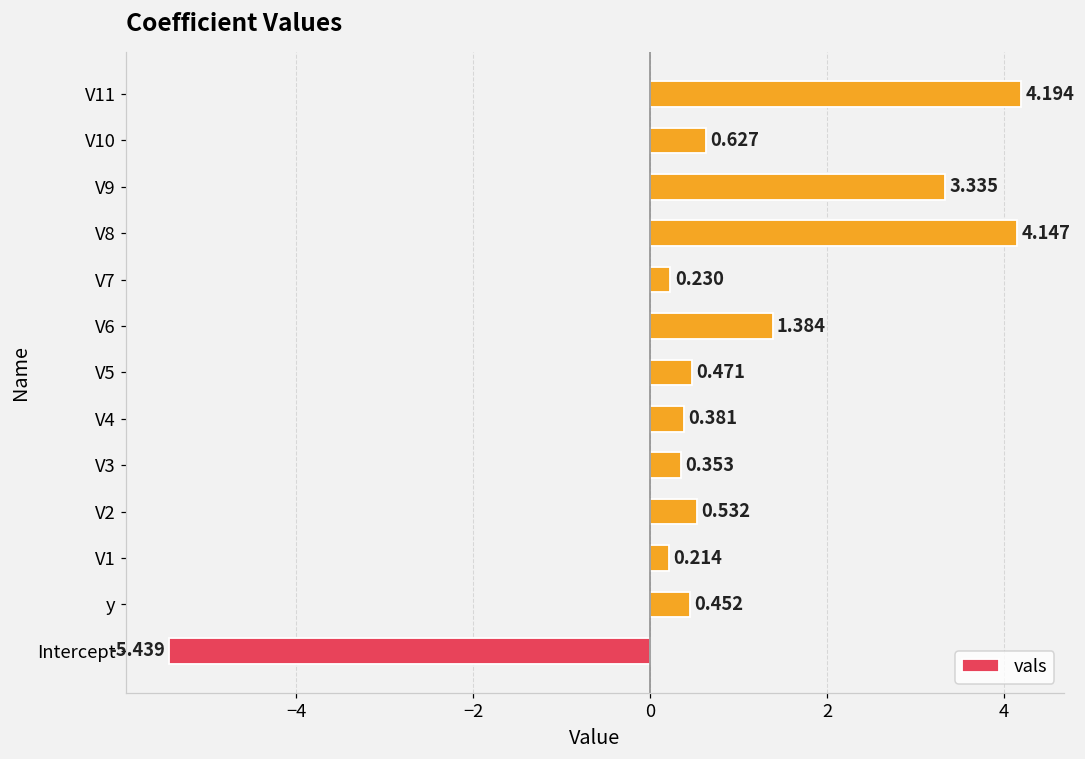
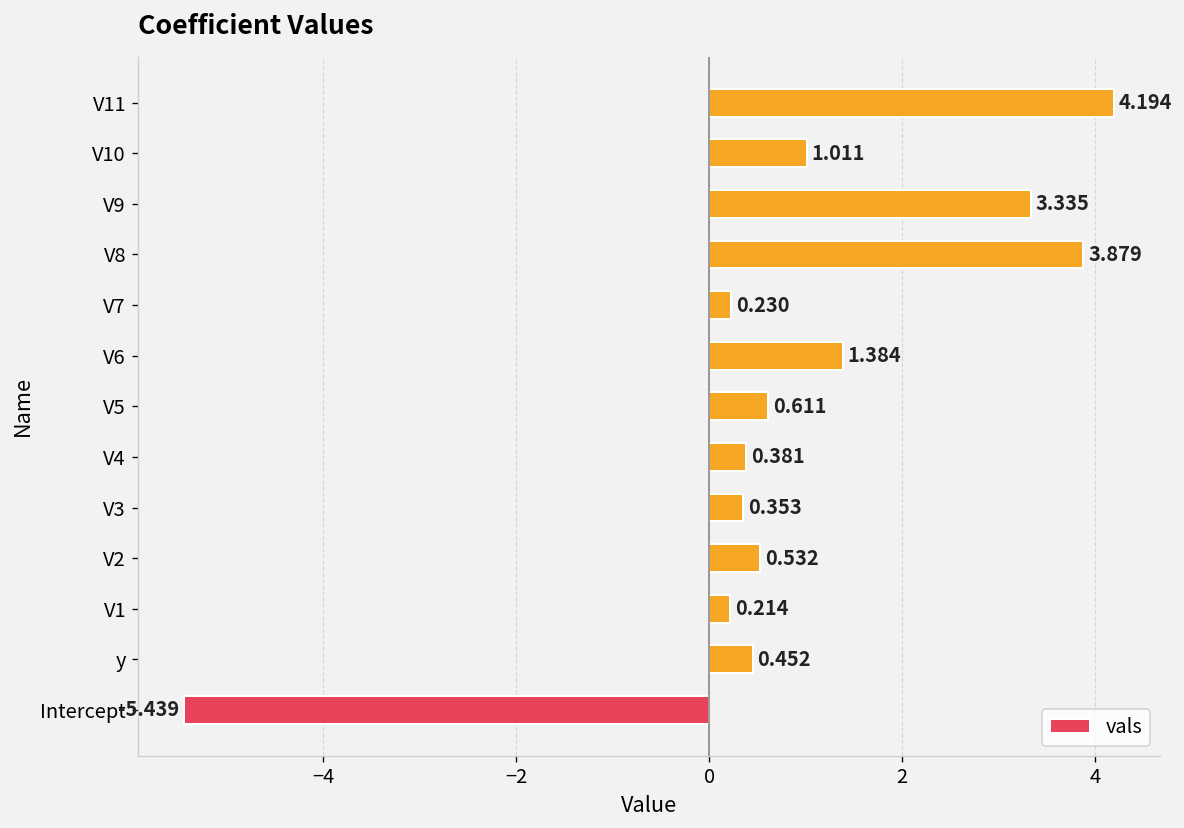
  {
    "V11": 4.194,
-   "V10": 0.627,
+   "V10": 1.011,
    "V9": 3.335,
-   "V8": 4.147,
+   "V8": 3.879,
    "V7": 0.230,
    "V6": 1.384,
-   "V5": 0.471,
+   "V5": 0.611,
    "V4": 0.381,
    "V3": 0.353,
    "V2": 0.532,
    "V1": 0.214,
    "y": 0.452,
    "Intercept": -5.439
  }
